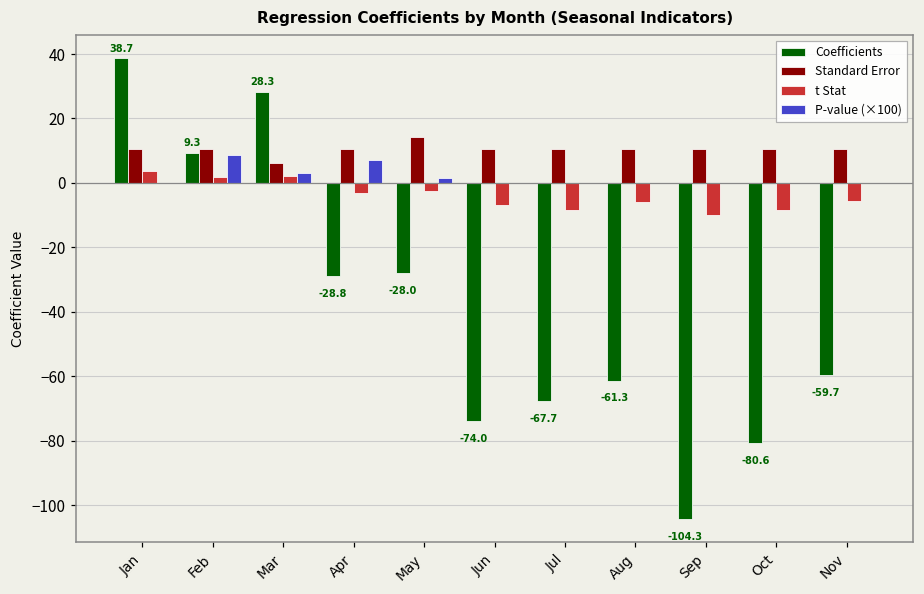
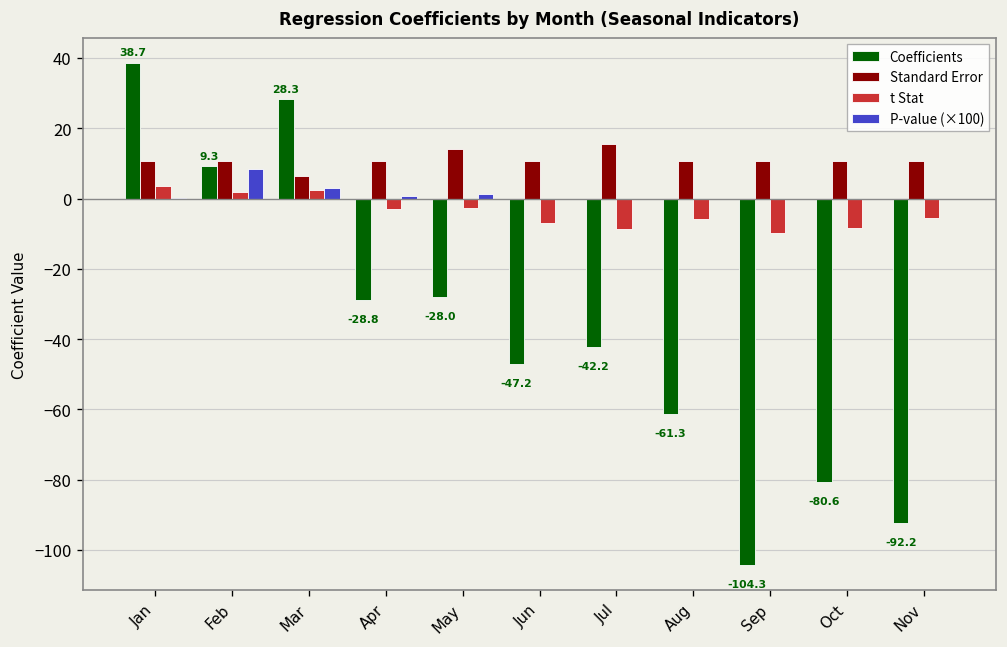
  {
    "Coefficients": {
      "Jan": 38.7,
      "Feb": 9.3,
      "Mar": 28.3,
      "Apr": -28.8,
      "May": -28.0,
-     "Jun": -74.0,
-     "Jul": -67.7,
+     "Jun": -47.2,
+     "Jul": -42.2,
      "Aug": -61.3,
      "Sep": -104.3,
      "Oct": -80.6,
-     "Nov": -59.7
+     "Nov": -92.2
    },
    "Standard Error": {
      "Jan": 11,
      "Mar": 6,
      "Apr": 11,
      "May": 14,
      "Jun": 11,
-     "Jul": 11,
+     "Jul": 16,
      "Aug": 11,
      "Sep": 11,
      "Oct": 11,
      "Nov": 11
    },
    "t Stat": {
      "Jan": 4,
      "Feb": 2,
      "Mar": 2,
      "Apr": -3,
      "May": -3,
      "Jun": -7,
      "Jul": -9,
      "Aug": -6,
      "Sep": -10,
      "Oct": -8,
      "Nov": -6
    },
    "P-value (×100)": {
      "Feb": 9,
      "Mar": 3,
-     "Apr": 7,
+     "Apr": 1,
      "May": 1,
      "Jun": 0,
      "Sep": 0,
      "Oct": 0
    }
  }
